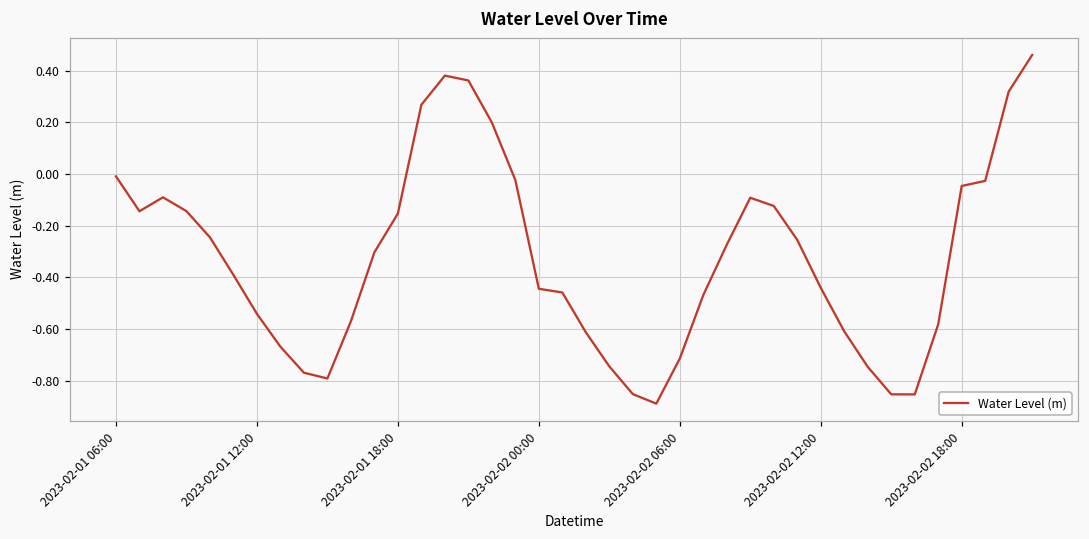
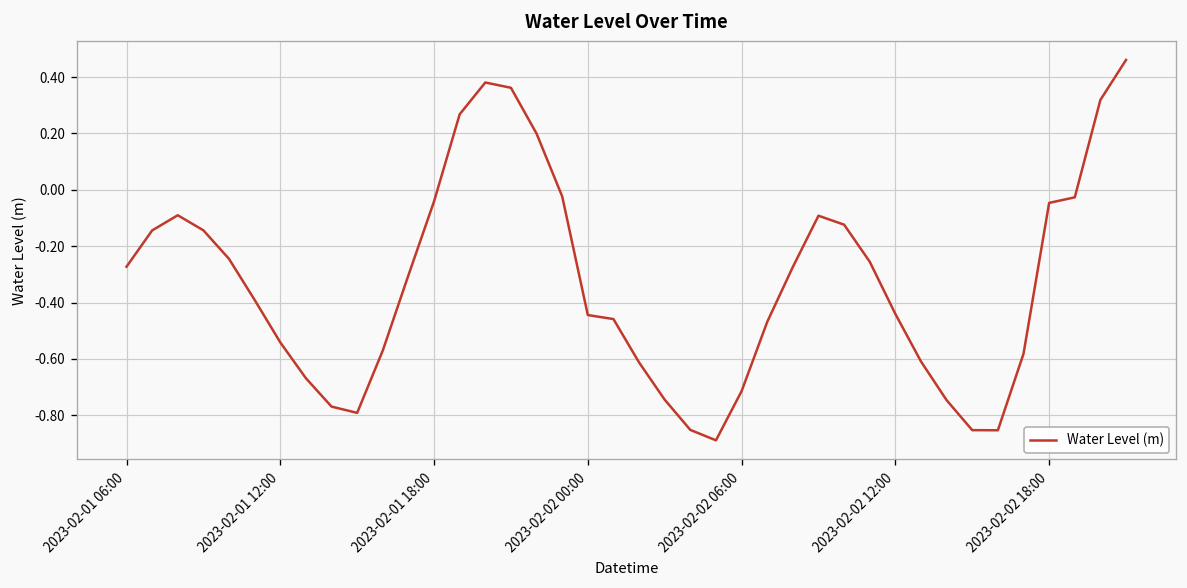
  {
-   "2023-02-01 06:00": -0.01,
+   "2023-02-01 06:00": -0.27,
    "2023-02-01 12:00": -0.54,
-   "2023-02-01 18:00": -0.15,
+   "2023-02-01 18:00": -0.04,
    "2023-02-02 00:00": -0.44,
    "2023-02-02 06:00": -0.71,
    "2023-02-02 12:00": -0.44,
    "2023-02-02 18:00": -0.05
  }
